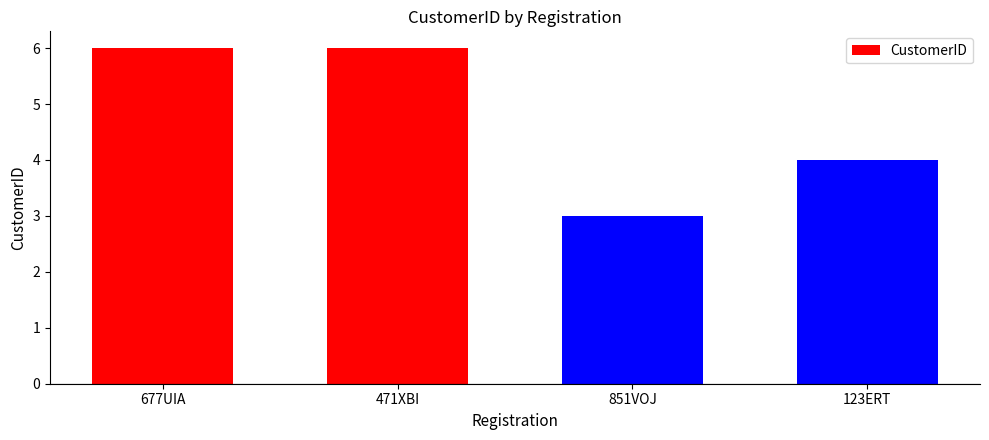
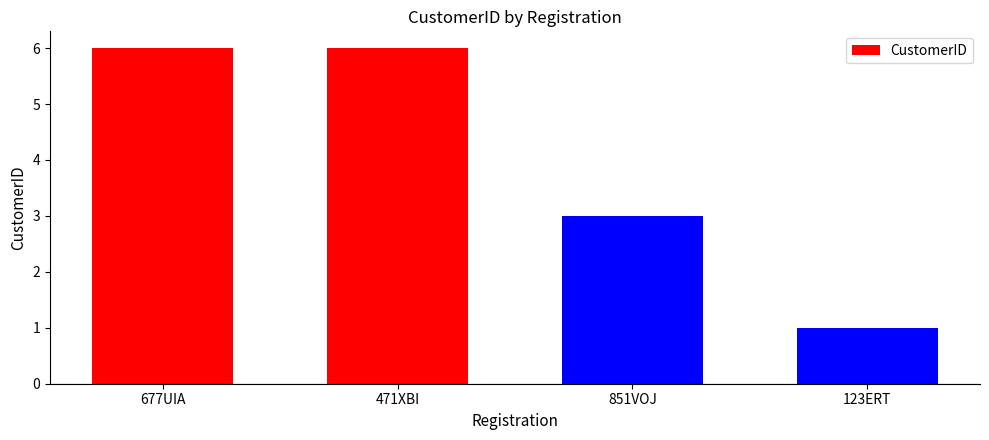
  {
    "677UIA": 6,
    "471XBI": 6,
    "851VOJ": 3,
-   "123ERT": 4
+   "123ERT": 1
  }
